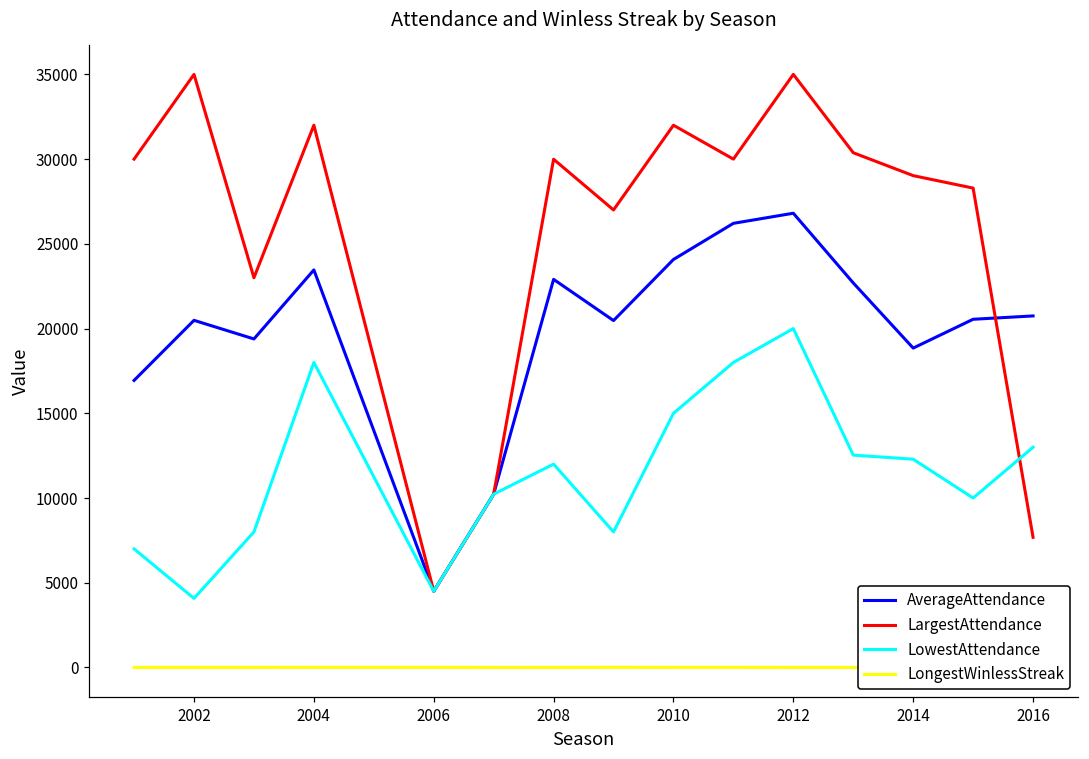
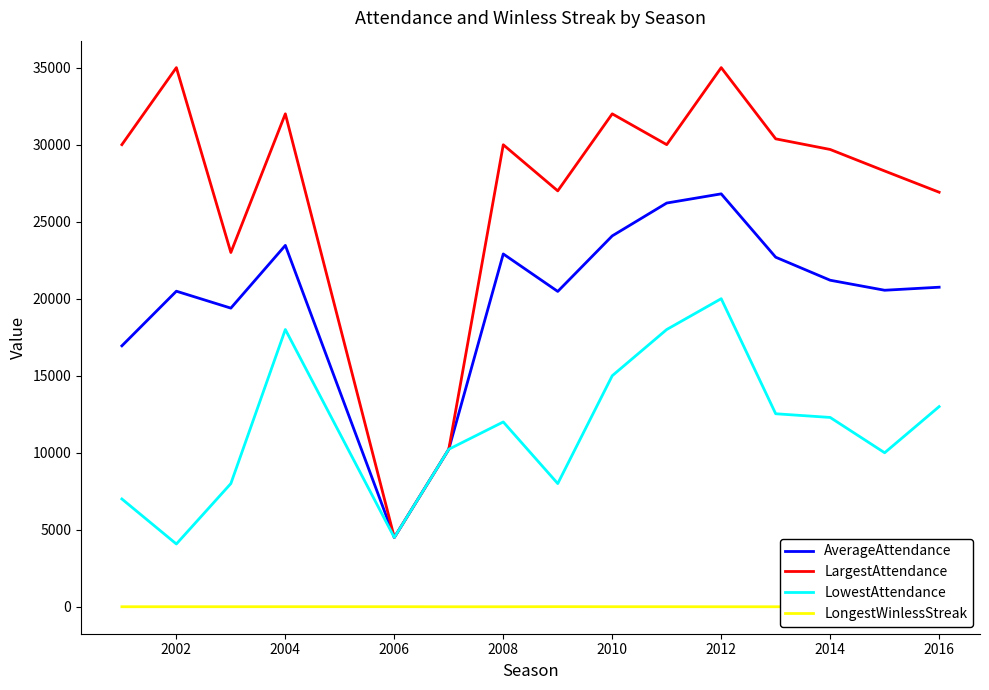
  {
    "AverageAttendance": {
      "2002": 20500,
      "2004": 23500,
      "2008": 22900,
      "2010": 24100,
      "2012": 26800,
-     "2014": 18800,
+     "2014": 21200,
      "2016": 20700
    },
    "LargestAttendance": {
      "2002": 35000,
      "2004": 32000,
      "2008": 30000,
      "2010": 32000,
      "2012": 35000,
-     "2014": 29000,
-     "2016": 7700
+     "2014": 29700,
+     "2016": 26900
    },
    "LowestAttendance": {
      "2002": 4100,
      "2004": 18000,
      "2008": 12000,
      "2010": 15000,
      "2012": 20000,
      "2014": 12300,
      "2016": 13000
    },
    "LongestWinlessStreak": {
      "2002": 0,
      "2004": 0,
      "2006": 0,
      "2008": 0,
      "2010": 0,
      "2012": 0
    }
  }
